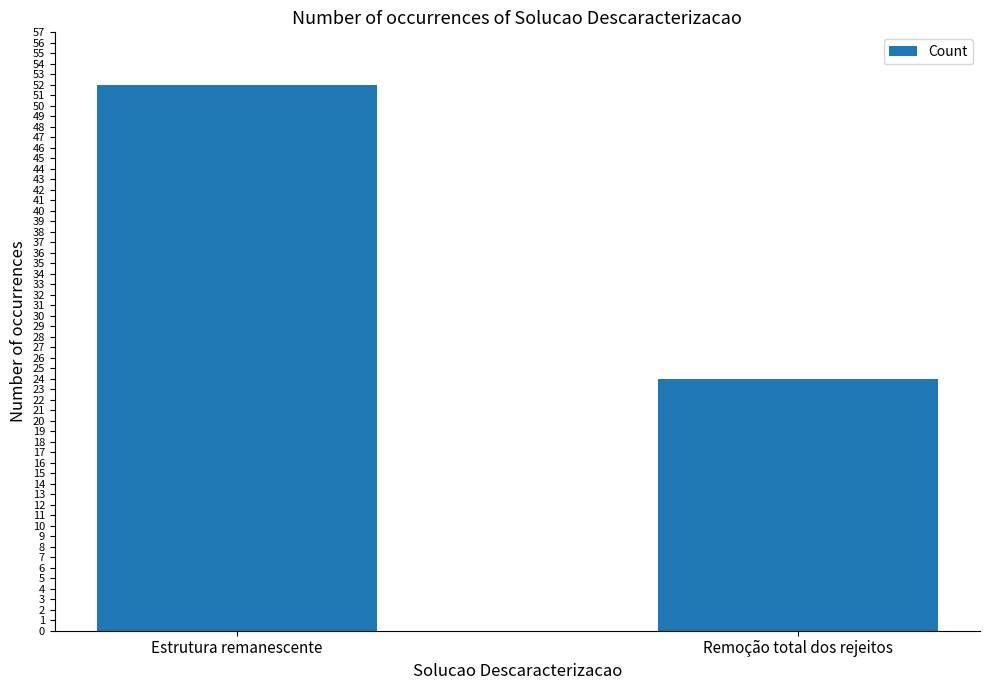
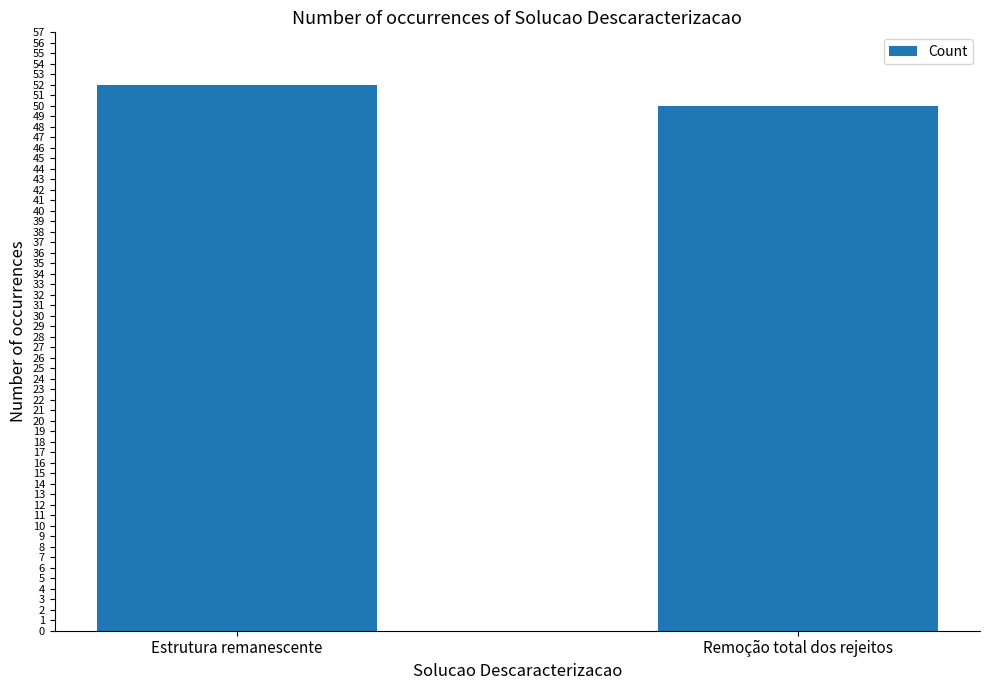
  {
    "Estrutura remanescente": 52,
-   "Remoção total dos rejeitos": 24
+   "Remoção total dos rejeitos": 50
  }
